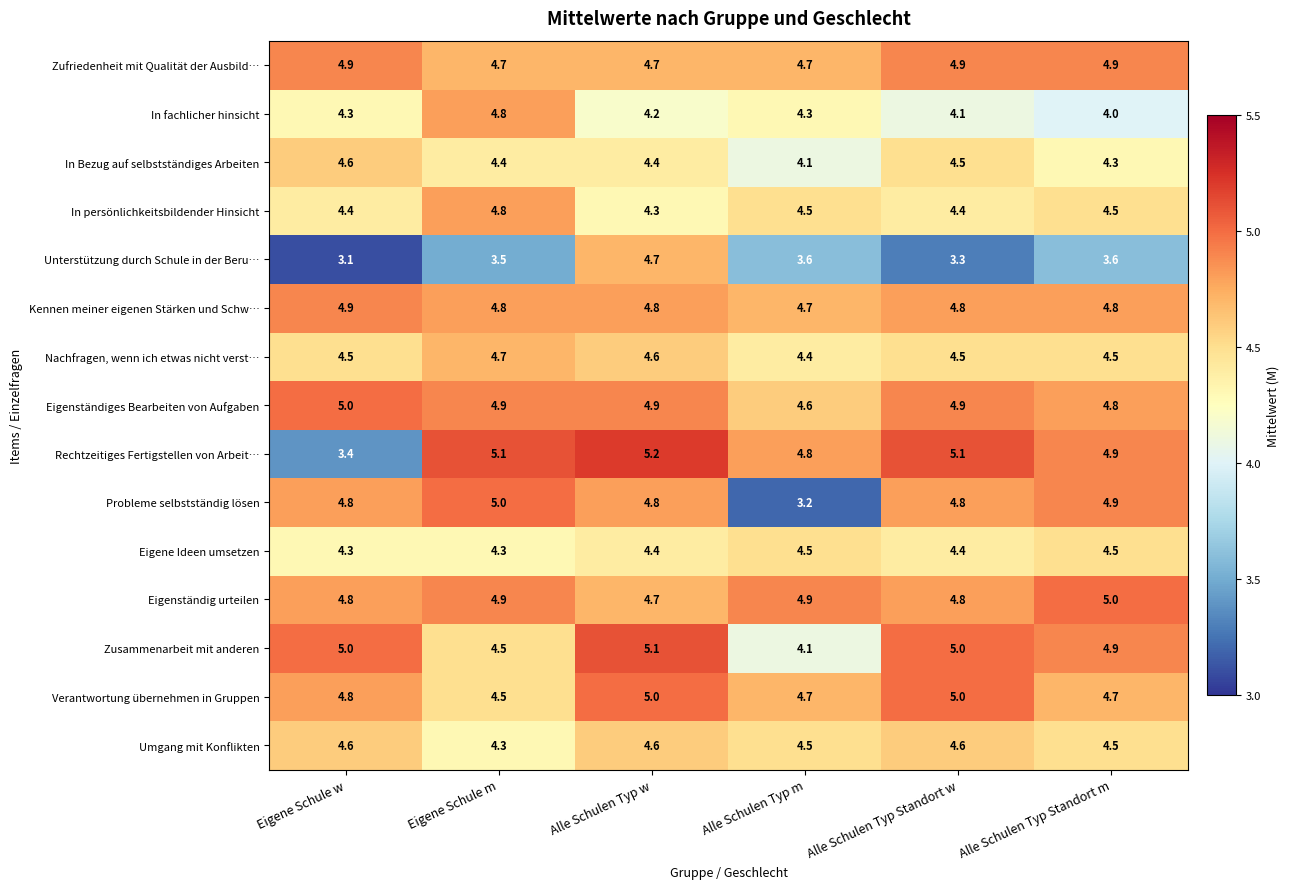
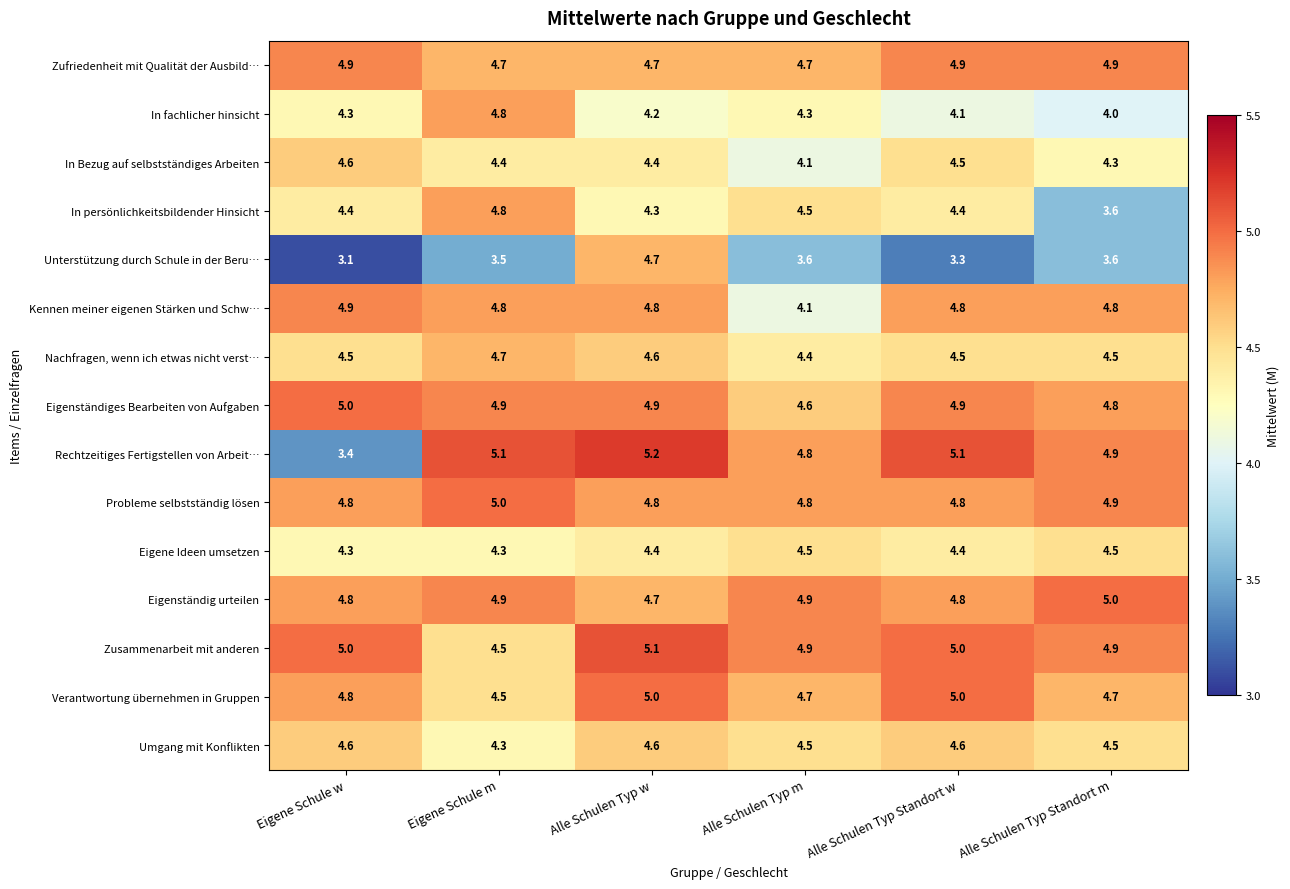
  {
    "Zufriedenheit mit Qualität der Ausbild…": {
      "Eigene Schule w": 4.9,
      "Eigene Schule m": 4.7,
      "Alle Schulen Typ w": 4.7,
      "Alle Schulen Typ m": 4.7,
      "Alle Schulen Typ Standort w": 4.9,
      "Alle Schulen Typ Standort m": 4.9
    },
    "In fachlicher hinsicht": {
      "Eigene Schule w": 4.3,
      "Eigene Schule m": 4.8,
      "Alle Schulen Typ w": 4.2,
      "Alle Schulen Typ m": 4.3,
      "Alle Schulen Typ Standort w": 4.1,
      "Alle Schulen Typ Standort m": 4.0
    },
    "In Bezug auf selbstständiges Arbeiten": {
      "Eigene Schule w": 4.6,
      "Eigene Schule m": 4.4,
      "Alle Schulen Typ w": 4.4,
      "Alle Schulen Typ m": 4.1,
      "Alle Schulen Typ Standort w": 4.5,
      "Alle Schulen Typ Standort m": 4.3
    },
    "In persönlichkeitsbildender Hinsicht": {
      "Eigene Schule w": 4.4,
      "Eigene Schule m": 4.8,
      "Alle Schulen Typ w": 4.3,
      "Alle Schulen Typ m": 4.5,
      "Alle Schulen Typ Standort w": 4.4,
-     "Alle Schulen Typ Standort m": 4.5
+     "Alle Schulen Typ Standort m": 3.6
    },
    "Unterstützung durch Schule in der Beru…": {
      "Eigene Schule w": 3.1,
      "Eigene Schule m": 3.5,
      "Alle Schulen Typ w": 4.7,
      "Alle Schulen Typ m": 3.6,
      "Alle Schulen Typ Standort w": 3.3,
      "Alle Schulen Typ Standort m": 3.6
    },
    "Kennen meiner eigenen Stärken und Schw…": {
      "Eigene Schule w": 4.9,
      "Eigene Schule m": 4.8,
      "Alle Schulen Typ w": 4.8,
-     "Alle Schulen Typ m": 4.7,
+     "Alle Schulen Typ m": 4.1,
      "Alle Schulen Typ Standort w": 4.8,
      "Alle Schulen Typ Standort m": 4.8
    },
    "Nachfragen, wenn ich etwas nicht verst…": {
      "Eigene Schule w": 4.5,
      "Eigene Schule m": 4.7,
      "Alle Schulen Typ w": 4.6,
      "Alle Schulen Typ m": 4.4,
      "Alle Schulen Typ Standort w": 4.5,
      "Alle Schulen Typ Standort m": 4.5
    },
    "Eigenständiges Bearbeiten von Aufgaben": {
      "Eigene Schule w": 5.0,
      "Eigene Schule m": 4.9,
      "Alle Schulen Typ w": 4.9,
      "Alle Schulen Typ m": 4.6,
      "Alle Schulen Typ Standort w": 4.9,
      "Alle Schulen Typ Standort m": 4.8
    },
    "Rechtzeitiges Fertigstellen von Arbeit…": {
      "Eigene Schule w": 3.4,
      "Eigene Schule m": 5.1,
      "Alle Schulen Typ w": 5.2,
      "Alle Schulen Typ m": 4.8,
      "Alle Schulen Typ Standort w": 5.1,
      "Alle Schulen Typ Standort m": 4.9
    },
    "Probleme selbstständig lösen": {
      "Eigene Schule w": 4.8,
      "Eigene Schule m": 5.0,
      "Alle Schulen Typ w": 4.8,
-     "Alle Schulen Typ m": 3.2,
+     "Alle Schulen Typ m": 4.8,
      "Alle Schulen Typ Standort w": 4.8,
      "Alle Schulen Typ Standort m": 4.9
    },
    "Eigene Ideen umsetzen": {
      "Eigene Schule w": 4.3,
      "Eigene Schule m": 4.3,
      "Alle Schulen Typ w": 4.4,
      "Alle Schulen Typ m": 4.5,
      "Alle Schulen Typ Standort w": 4.4,
      "Alle Schulen Typ Standort m": 4.5
    },
    "Eigenständig urteilen": {
      "Eigene Schule w": 4.8,
      "Eigene Schule m": 4.9,
      "Alle Schulen Typ w": 4.7,
      "Alle Schulen Typ m": 4.9,
      "Alle Schulen Typ Standort w": 4.8,
      "Alle Schulen Typ Standort m": 5.0
    },
    "Zusammenarbeit mit anderen": {
      "Eigene Schule w": 5.0,
      "Eigene Schule m": 4.5,
      "Alle Schulen Typ w": 5.1,
-     "Alle Schulen Typ m": 4.1,
+     "Alle Schulen Typ m": 4.9,
      "Alle Schulen Typ Standort w": 5.0,
      "Alle Schulen Typ Standort m": 4.9
    },
    "Verantwortung übernehmen in Gruppen": {
      "Eigene Schule w": 4.8,
      "Eigene Schule m": 4.5,
      "Alle Schulen Typ w": 5.0,
      "Alle Schulen Typ m": 4.7,
      "Alle Schulen Typ Standort w": 5.0,
      "Alle Schulen Typ Standort m": 4.7
    },
    "Umgang mit Konflikten": {
      "Eigene Schule w": 4.6,
      "Eigene Schule m": 4.3,
      "Alle Schulen Typ w": 4.6,
      "Alle Schulen Typ m": 4.5,
      "Alle Schulen Typ Standort w": 4.6,
      "Alle Schulen Typ Standort m": 4.5
    }
  }
